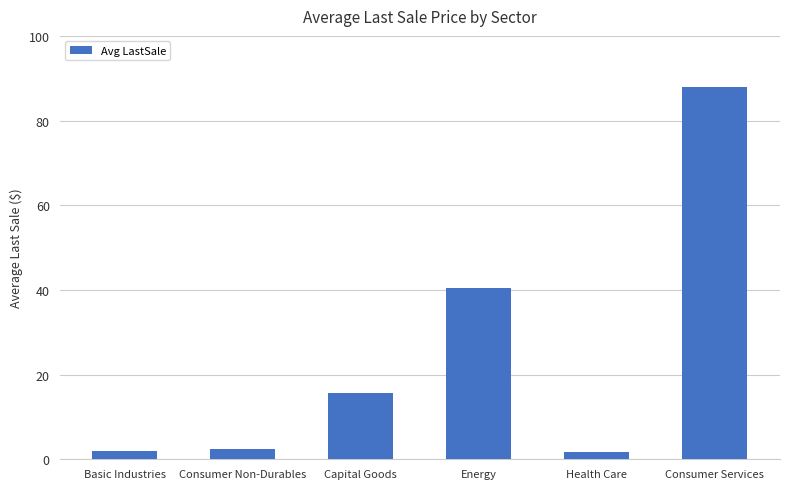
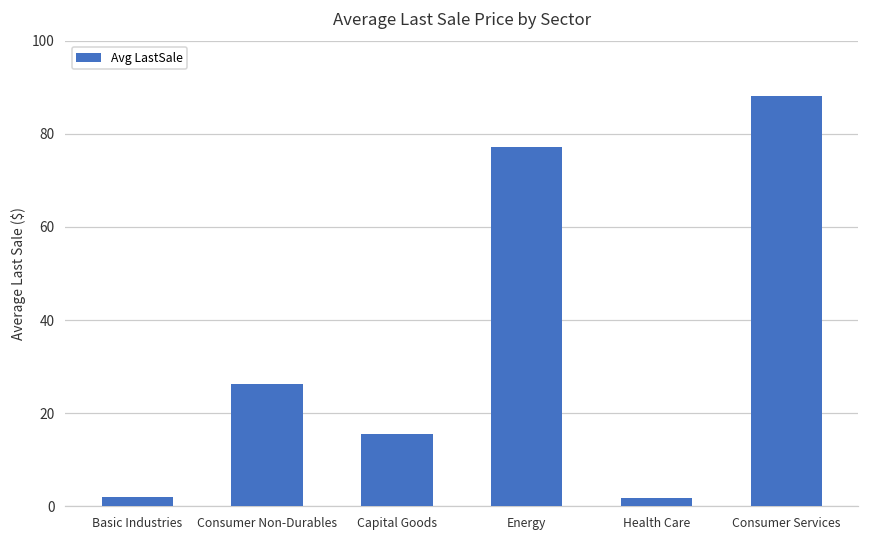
  {
    "Basic Industries": 2,
-   "Consumer Non-Durables": 2,
+   "Consumer Non-Durables": 26,
    "Capital Goods": 16,
-   "Energy": 40,
+   "Energy": 77,
    "Health Care": 2,
    "Consumer Services": 88
  }
